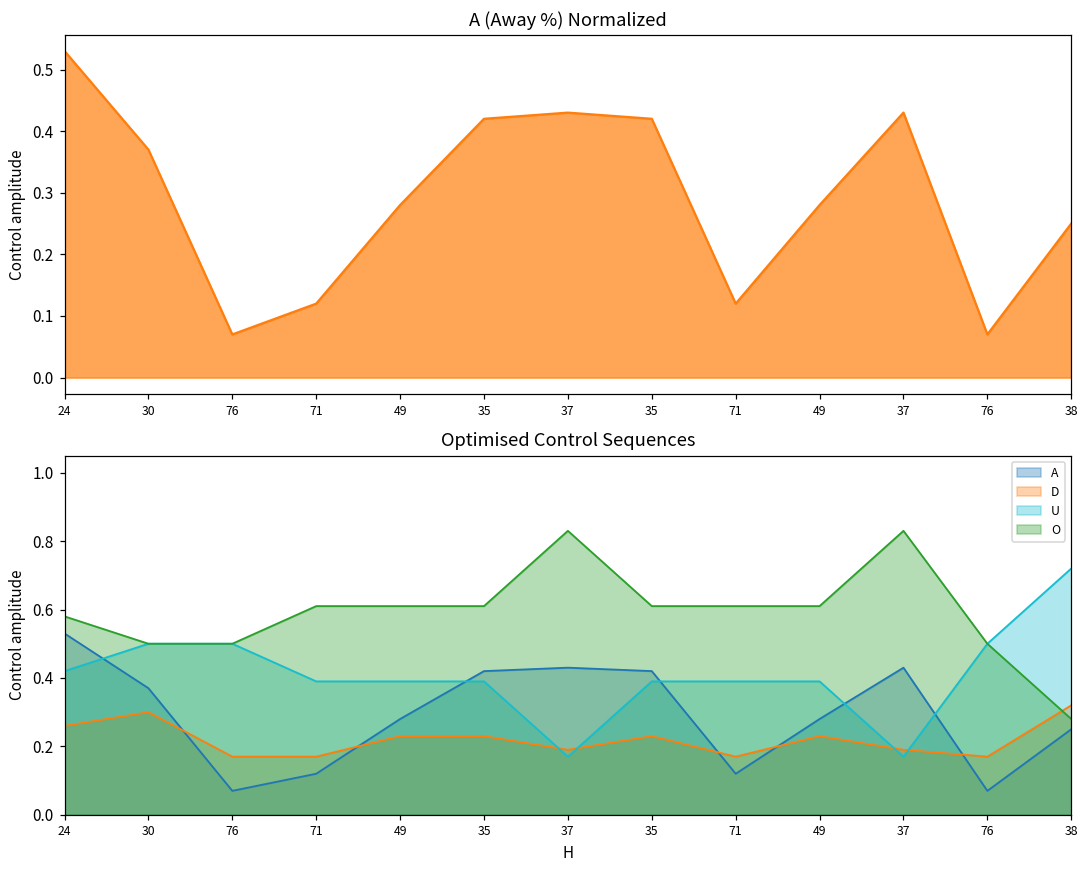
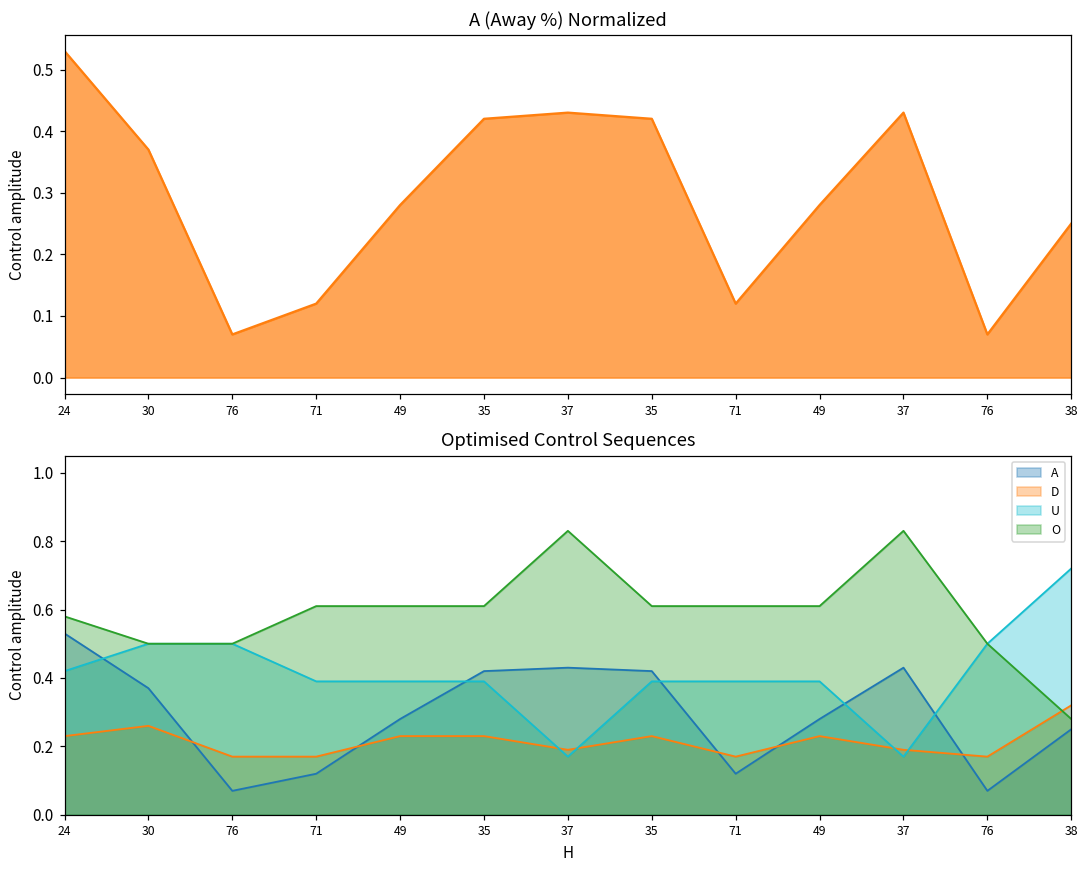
  {
    "A (Away %) Normalized": {
      "24": 0.53,
      "30": 0.37,
      "38": 0.25
    },
    "Optimised Control Sequences": {
      "D": {
-       "24": 0.26,
-       "30": 0.30,
+       "24": 0.23,
+       "30": 0.26,
        "38": 0.32
      },
      "O": {
        "24": 0.58,
        "38": 0.28
      }
    }
  }
